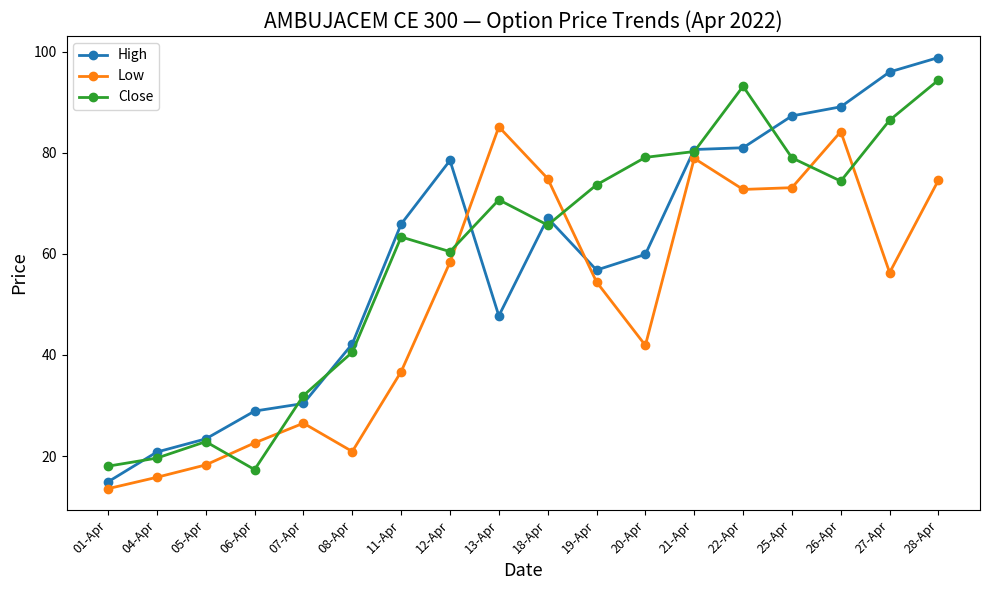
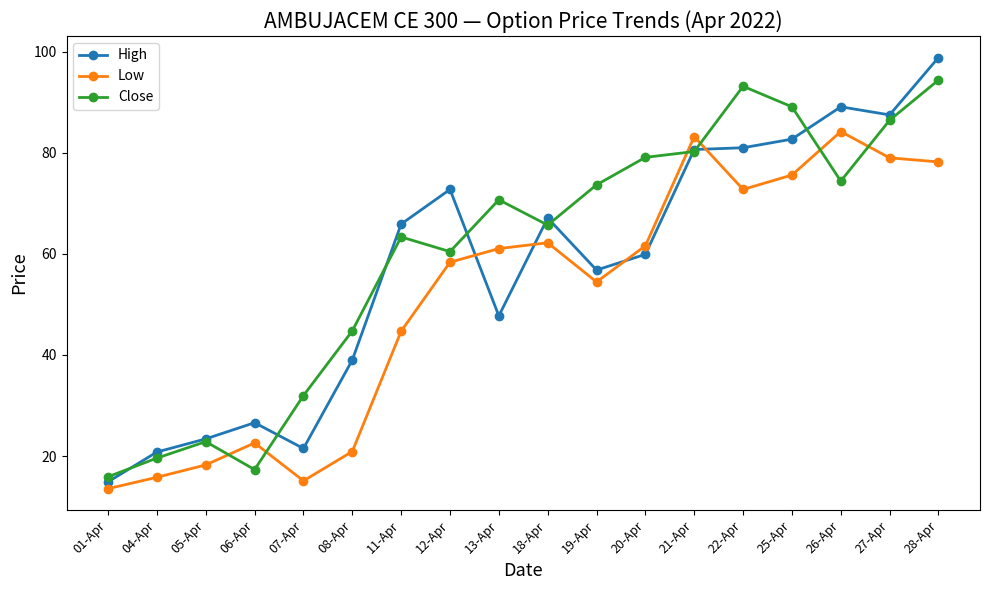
  {
    "High": {
      "01-Apr": 15,
      "04-Apr": 21,
      "05-Apr": 23,
-     "06-Apr": 29,
-     "07-Apr": 30,
-     "08-Apr": 42,
+     "06-Apr": 27,
+     "07-Apr": 22,
+     "08-Apr": 39,
      "11-Apr": 66,
-     "12-Apr": 78,
+     "12-Apr": 73,
      "13-Apr": 48,
      "18-Apr": 67,
      "19-Apr": 57,
      "20-Apr": 60,
      "22-Apr": 81,
-     "25-Apr": 87,
+     "25-Apr": 83,
      "26-Apr": 89,
-     "27-Apr": 96,
+     "27-Apr": 88,
      "28-Apr": 99
    },
    "Low": {
      "01-Apr": 14,
      "04-Apr": 16,
      "05-Apr": 18,
      "06-Apr": 23,
-     "07-Apr": 27,
+     "07-Apr": 15,
      "08-Apr": 21,
-     "11-Apr": 37,
+     "11-Apr": 45,
      "12-Apr": 58,
-     "13-Apr": 85,
-     "18-Apr": 75,
+     "13-Apr": 61,
+     "18-Apr": 62,
      "19-Apr": 54,
-     "20-Apr": 42,
-     "21-Apr": 79,
+     "20-Apr": 62,
+     "21-Apr": 83,
      "22-Apr": 73,
-     "25-Apr": 73,
+     "25-Apr": 76,
      "26-Apr": 84,
-     "27-Apr": 56,
-     "28-Apr": 75
+     "27-Apr": 79,
+     "28-Apr": 78
    },
    "Close": {
-     "01-Apr": 18,
+     "01-Apr": 16,
      "04-Apr": 20,
      "05-Apr": 23,
      "06-Apr": 17,
      "07-Apr": 32,
-     "08-Apr": 41,
+     "08-Apr": 45,
      "11-Apr": 63,
      "12-Apr": 60,
      "13-Apr": 71,
      "18-Apr": 66,
      "19-Apr": 74,
      "20-Apr": 79,
      "22-Apr": 93,
-     "25-Apr": 79,
+     "25-Apr": 89,
      "26-Apr": 74,
      "27-Apr": 86,
      "28-Apr": 94
    }
  }
